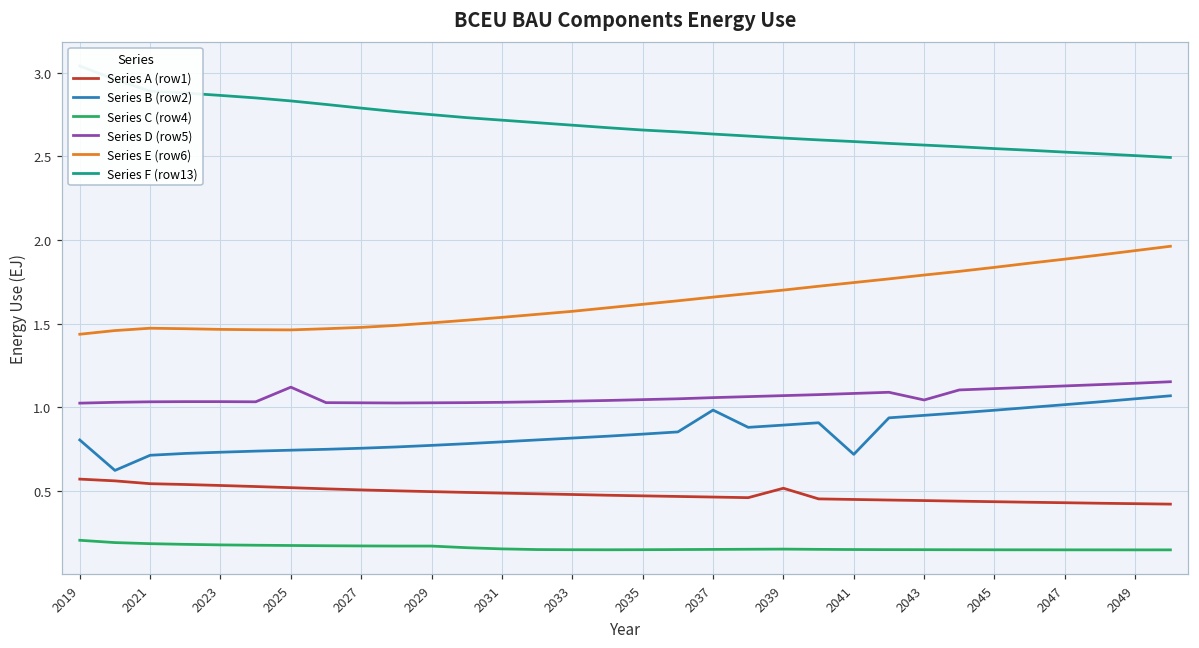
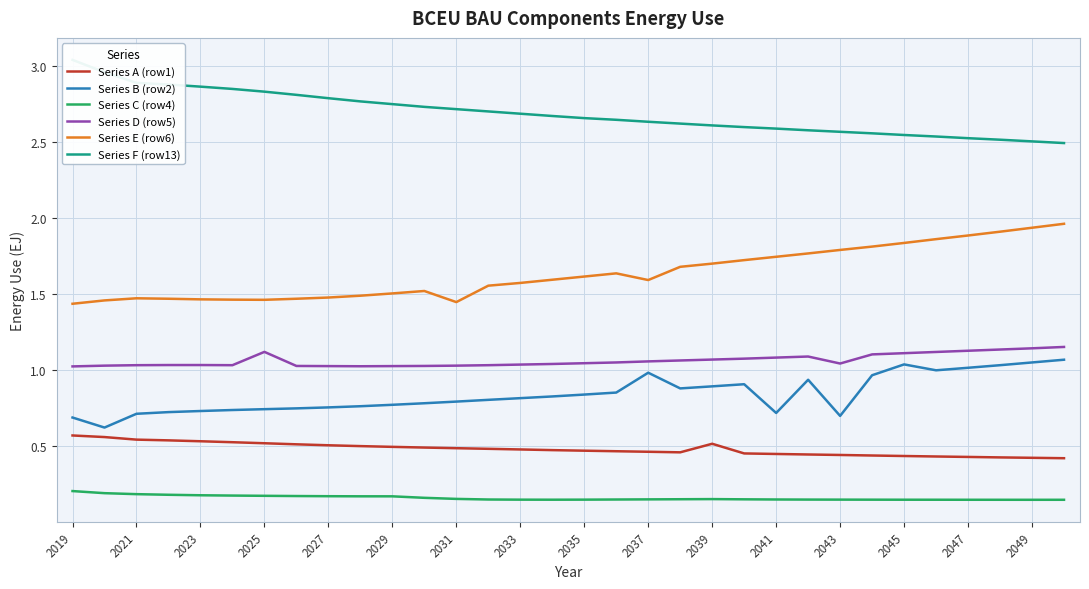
  {
    "Series A (row1)": {
      "2019": 0.57,
      "2021": 0.54,
      "2023": 0.53,
      "2025": 0.52,
      "2027": 0.51,
      "2029": 0.50,
      "2031": 0.49,
      "2033": 0.48,
      "2035": 0.47,
      "2037": 0.46,
      "2039": 0.52,
      "2041": 0.45,
      "2043": 0.44,
      "2045": 0.44,
      "2047": 0.43,
      "2049": 0.42
    },
    "Series B (row2)": {
-     "2019": 0.80,
+     "2019": 0.69,
      "2021": 0.71,
      "2023": 0.73,
      "2025": 0.74,
      "2027": 0.76,
      "2029": 0.77,
      "2031": 0.79,
      "2033": 0.82,
      "2035": 0.84,
      "2037": 0.98,
      "2039": 0.89,
      "2041": 0.72,
-     "2043": 0.95,
-     "2045": 0.98,
+     "2043": 0.70,
+     "2045": 1.04,
      "2047": 1.02,
      "2049": 1.05
    },
    "Series D (row5)": {
      "2019": 1.03,
      "2021": 1.03,
      "2023": 1.03,
      "2025": 1.12,
      "2027": 1.03,
      "2029": 1.03,
      "2031": 1.03,
      "2033": 1.04,
      "2035": 1.05,
      "2037": 1.06,
      "2039": 1.07,
      "2041": 1.08,
      "2043": 1.04,
      "2045": 1.11,
      "2047": 1.13,
      "2049": 1.14
    },
    "Series E (row6)": {
      "2019": 1.44,
      "2021": 1.47,
      "2023": 1.47,
      "2025": 1.46,
      "2027": 1.48,
      "2029": 1.51,
-     "2031": 1.54,
+     "2031": 1.45,
      "2033": 1.57,
      "2035": 1.62,
-     "2037": 1.66,
+     "2037": 1.59,
      "2039": 1.70,
      "2041": 1.75,
      "2043": 1.79,
      "2045": 1.84,
      "2047": 1.89,
      "2049": 1.94
    }
  }
